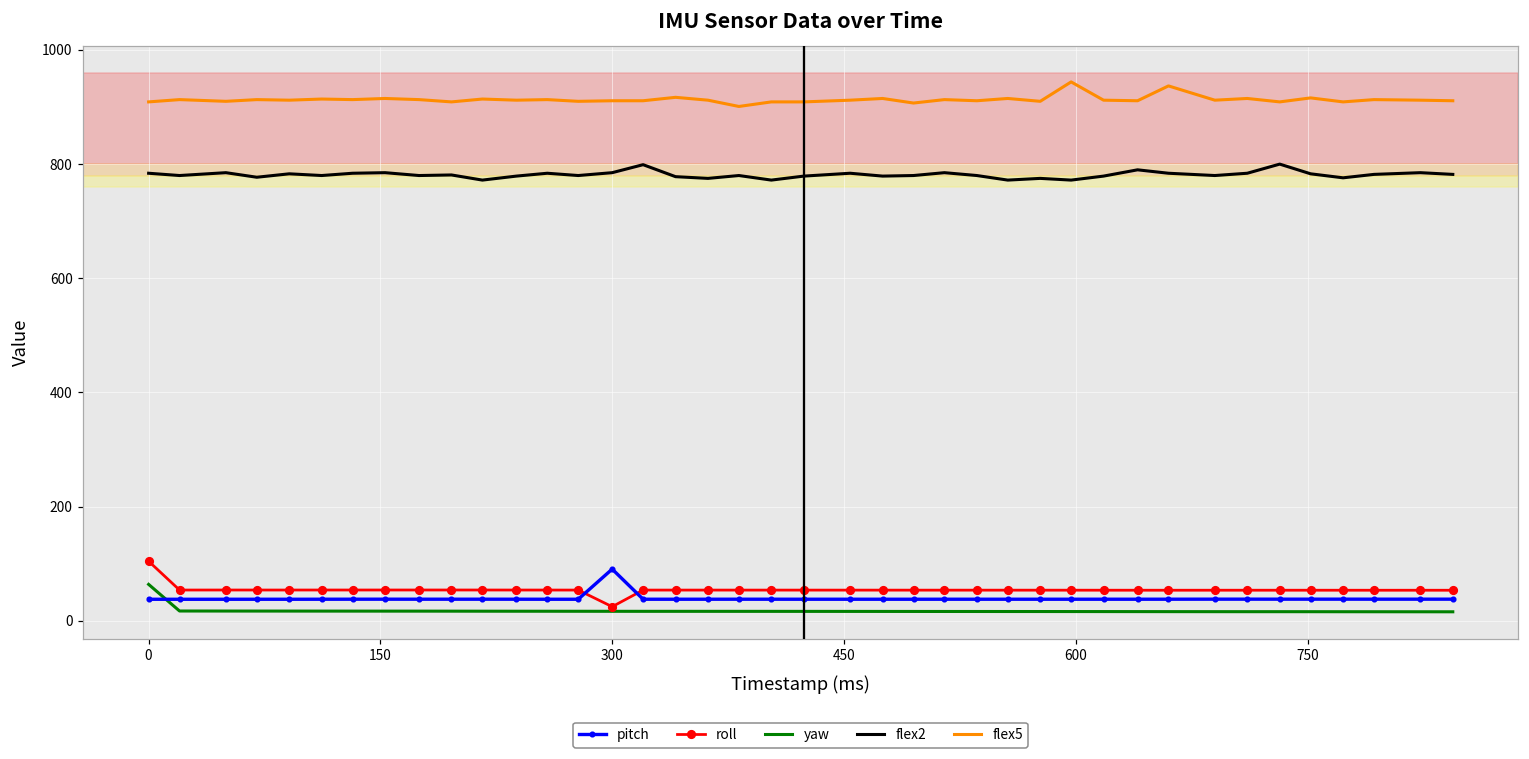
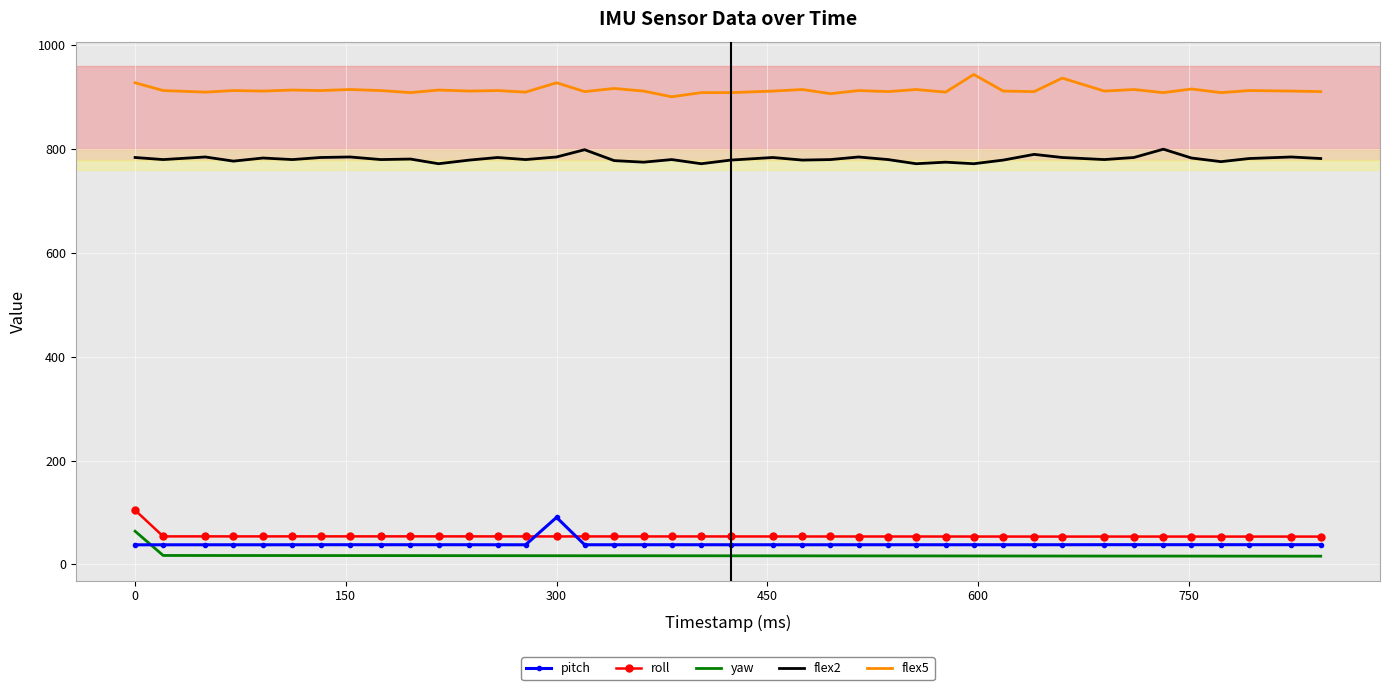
  {
    "pitch": {
      "0": 40,
      "300": 90
    },
    "roll": {
      "0": 100,
-     "300": 20
+     "300": 50
    },
    "yaw": {
      "0": 60,
      "300": 20
    },
    "flex2": {
      "0": 780,
      "300": 790
    },
    "flex5": {
-     "0": 910,
-     "300": 910
+     "0": 930,
+     "300": 930
    }
  }
